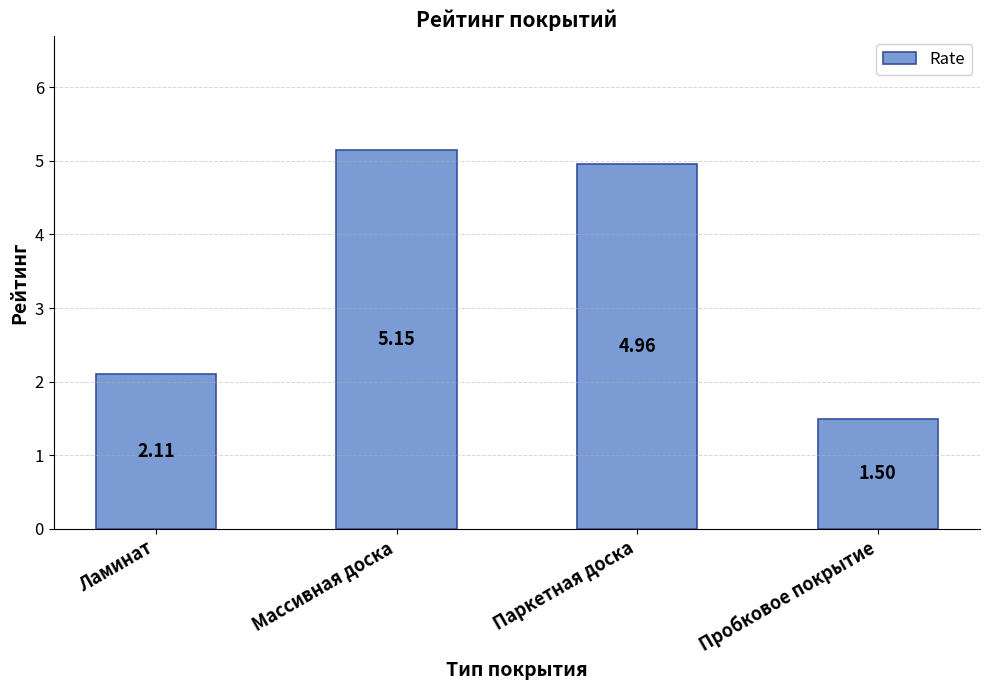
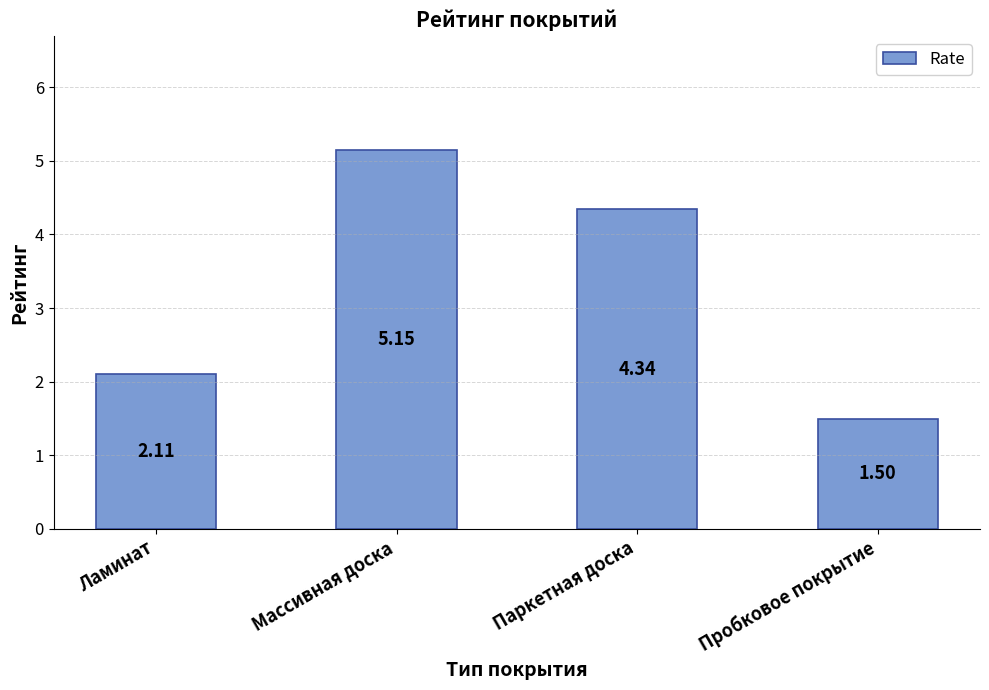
  {
    "Ламинат": 2.11,
    "Массивная доска": 5.15,
-   "Паркетная доска": 4.96,
+   "Паркетная доска": 4.34,
    "Пробковое покрытие": 1.50
  }
